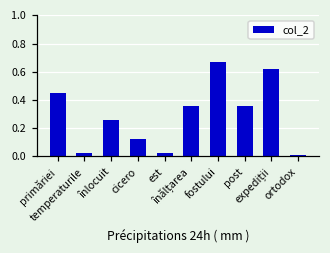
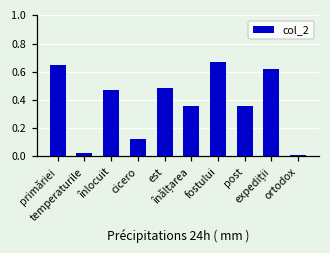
  {
-   "primăriei": 0.45,
-   "înlocuit": 0.25,
+   "primăriei": 0.65,
+   "înlocuit": 0.47,
    "cicero": 0.12,
-   "est": 0.02,
+   "est": 0.48,
    "înălțarea": 0.36,
    "fostului": 0.67,
    "post": 0.35,
    "expediții": 0.62
  }
